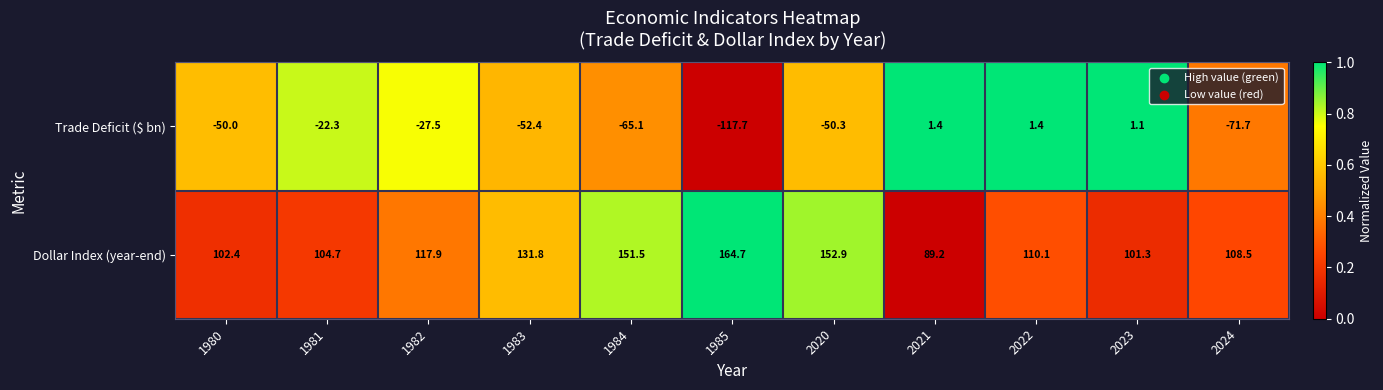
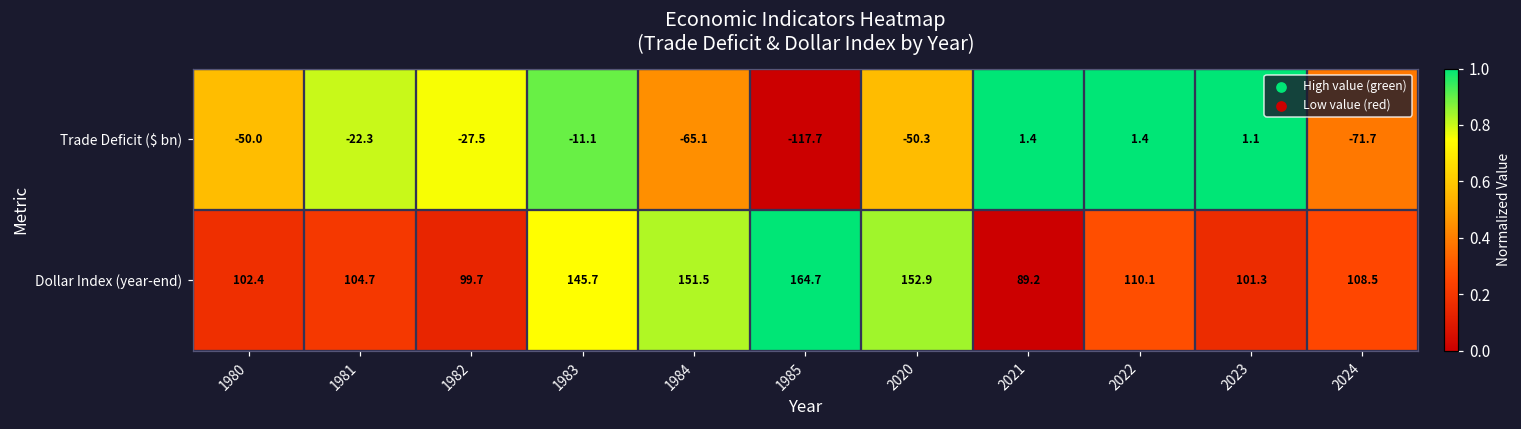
  {
    "Trade Deficit ($ bn)": {
      "1980": -50.0,
      "1981": -22.3,
      "1982": -27.5,
-     "1983": -52.4,
+     "1983": -11.1,
      "1984": -65.1,
      "1985": -117.7,
      "2020": -50.3,
      "2021": 1.4,
      "2022": 1.4,
      "2023": 1.1,
      "2024": -71.7
    },
    "Dollar Index (year-end)": {
      "1980": 102.4,
      "1981": 104.7,
-     "1982": 117.9,
-     "1983": 131.8,
+     "1982": 99.7,
+     "1983": 145.7,
      "1984": 151.5,
      "1985": 164.7,
      "2020": 152.9,
      "2021": 89.2,
      "2022": 110.1,
      "2023": 101.3,
      "2024": 108.5
    }
  }
